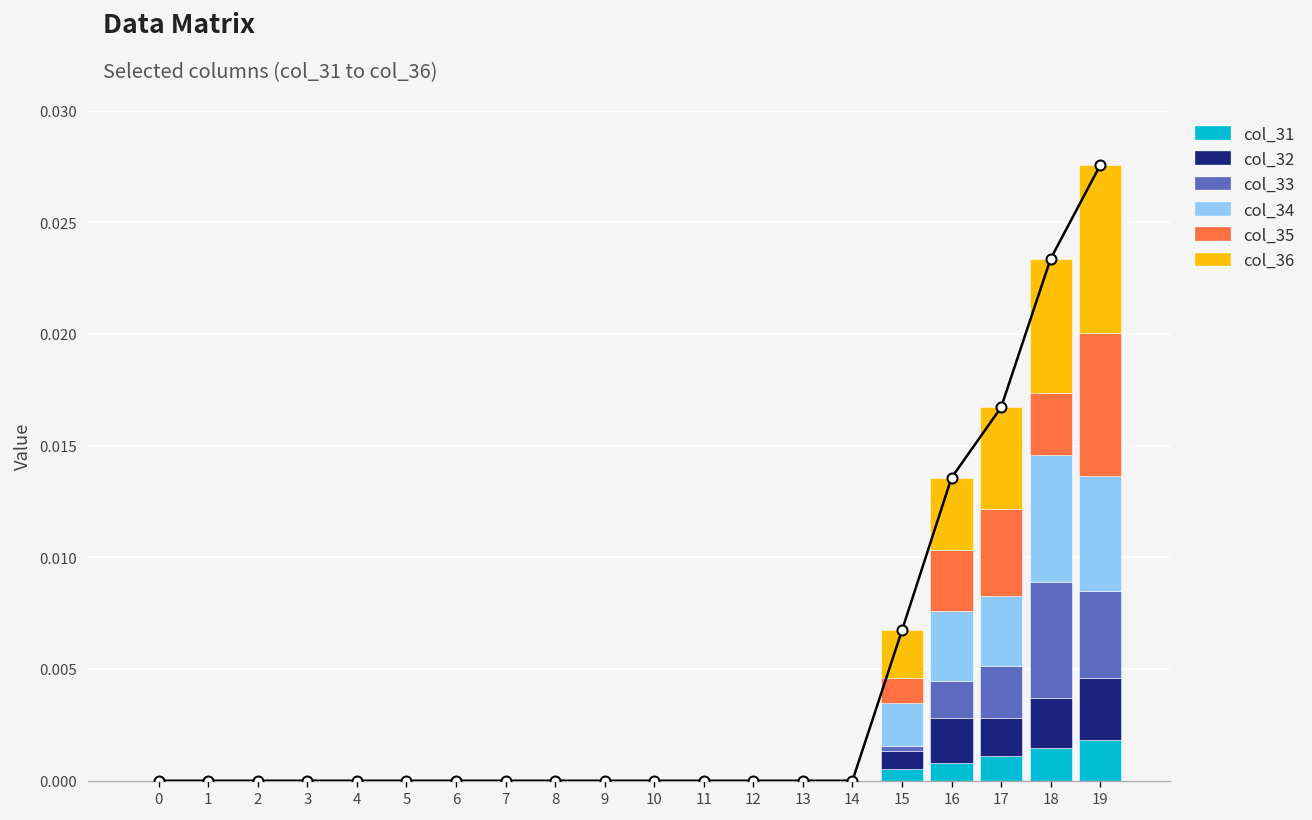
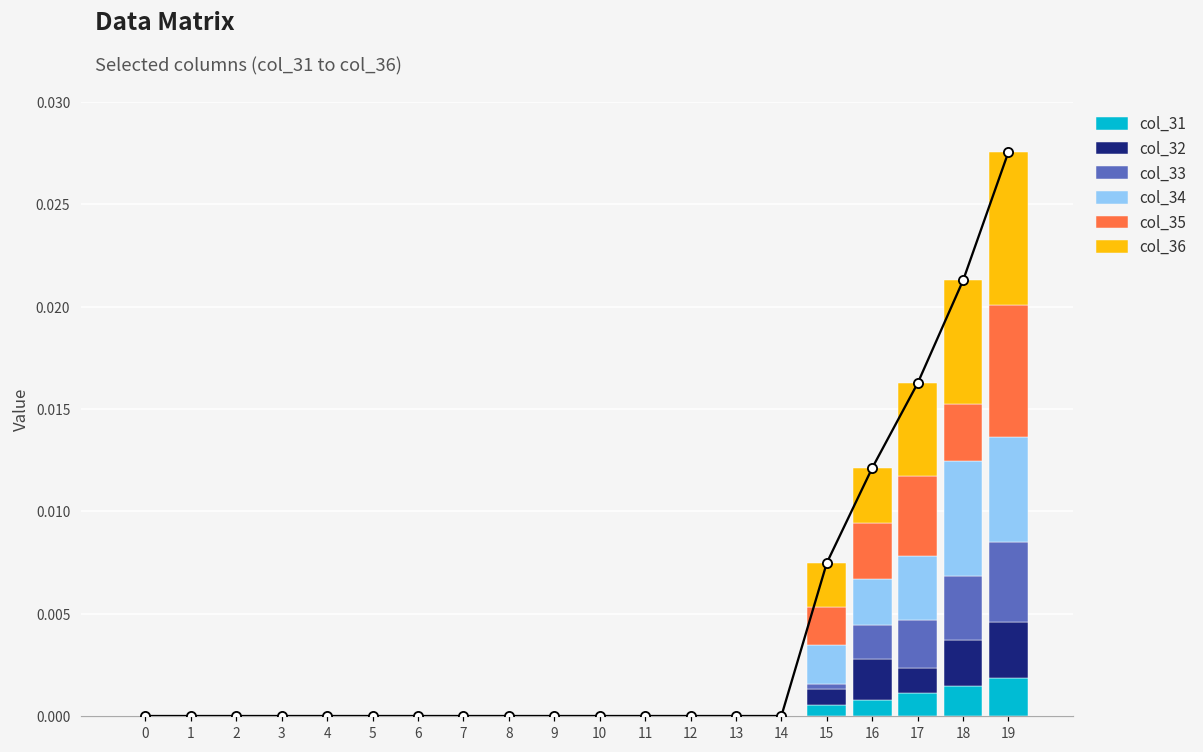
  {
    "col_31": {
      "0": 0.0000,
      "1": 0.0000,
      "2": 0.0000,
      "3": 0.0000,
      "4": 0.0000,
      "5": 0.0000,
      "6": 0.0000,
      "7": 0.0000,
      "8": 0.0000,
      "9": 0.0000,
      "10": 0.0000,
      "11": 0.0000,
      "12": 0.0000,
      "13": 0.0000,
      "14": 0.0000,
      "15": 0.0005,
      "16": 0.0008,
      "17": 0.0011,
      "18": 0.0015,
      "19": 0.0018
    },
    "col_32": {
      "0": 0.0000,
      "1": 0.0000,
      "2": 0.0000,
      "3": 0.0000,
      "4": 0.0000,
      "5": 0.0000,
      "6": 0.0000,
      "7": 0.0000,
      "8": 0.0000,
      "9": 0.0000,
      "10": 0.0000,
      "11": 0.0000,
      "12": 0.0000,
      "13": 0.0000,
      "14": 0.0000,
      "15": 0.0008,
      "16": 0.0020,
-     "17": 0.0017,
+     "17": 0.0012,
      "18": 0.0022,
      "19": 0.0028
    },
    "col_33": {
      "0": 0.0000,
      "1": 0.0000,
      "2": 0.0000,
      "3": 0.0000,
      "4": 0.0000,
      "5": 0.0000,
      "6": 0.0000,
      "7": 0.0000,
      "8": 0.0000,
      "9": 0.0000,
      "10": 0.0000,
      "11": 0.0000,
      "12": 0.0000,
      "13": 0.0000,
      "14": 0.0000,
      "15": 0.0002,
      "16": 0.0017,
      "17": 0.0024,
-     "18": 0.0052,
+     "18": 0.0031,
      "19": 0.0039
    },
    "col_34": {
      "0": 0.0000,
      "1": 0.0000,
      "2": 0.0000,
      "3": 0.0000,
      "4": 0.0000,
      "5": 0.0000,
      "6": 0.0000,
      "7": 0.0000,
      "8": 0.0000,
      "9": 0.0000,
      "10": 0.0000,
      "11": 0.0000,
      "12": 0.0000,
      "13": 0.0000,
      "14": 0.0000,
      "15": 0.0019,
-     "16": 0.0031,
+     "16": 0.0022,
      "17": 0.0031,
      "18": 0.0057,
      "19": 0.0052
    },
    "col_35": {
      "0": 0.0000,
      "1": 0.0000,
      "2": 0.0000,
      "3": 0.0000,
      "4": 0.0000,
      "5": 0.0000,
      "6": 0.0000,
      "7": 0.0000,
      "8": 0.0000,
      "9": 0.0000,
      "10": 0.0000,
      "11": 0.0000,
      "12": 0.0000,
      "13": 0.0000,
      "14": 0.0000,
-     "15": 0.0011,
+     "15": 0.0018,
      "16": 0.0028,
      "17": 0.0039,
      "18": 0.0028,
      "19": 0.0064
    },
    "col_36": {
      "0": 0.0000,
      "1": 0.0000,
      "2": 0.0000,
      "3": 0.0000,
      "4": 0.0000,
      "5": 0.0000,
      "6": 0.0000,
      "7": 0.0000,
      "8": 0.0000,
      "9": 0.0000,
      "10": 0.0000,
      "11": 0.0000,
      "12": 0.0000,
      "13": 0.0000,
      "14": 0.0000,
      "15": 0.0021,
-     "16": 0.0032,
+     "16": 0.0027,
      "17": 0.0045,
      "18": 0.0060,
      "19": 0.0075
    }
  }
